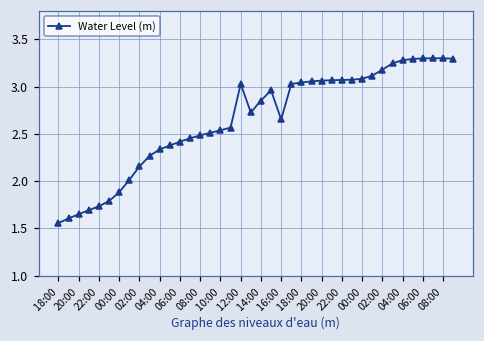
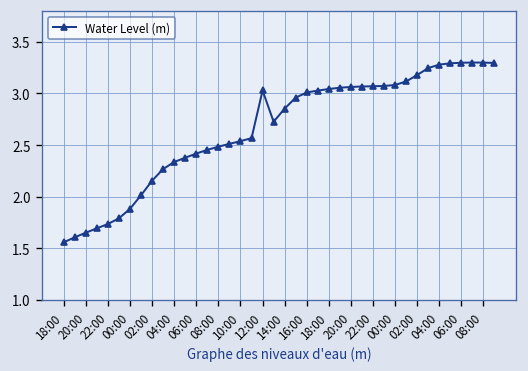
  {
    "10:00": 2.5,
    "12:00": 3.0,
    "14:00": 2.9,
-   "16:00": 2.7
+   "16:00": 3.0
  }
